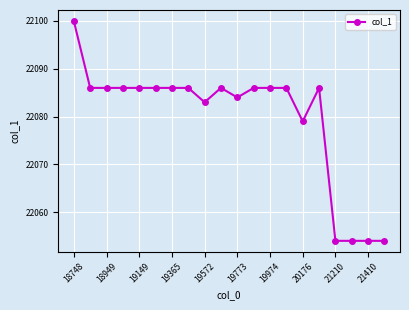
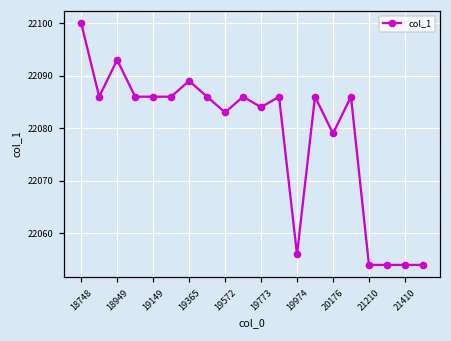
  {
    "18748": 22100,
-   "18949": 22086,
+   "18949": 22093,
    "19149": 22086,
-   "19365": 22086,
+   "19365": 22089,
    "19572": 22083,
    "19773": 22084,
-   "19974": 22086,
+   "19974": 22056,
    "20176": 22079,
    "21210": 22054,
    "21410": 22054
  }
